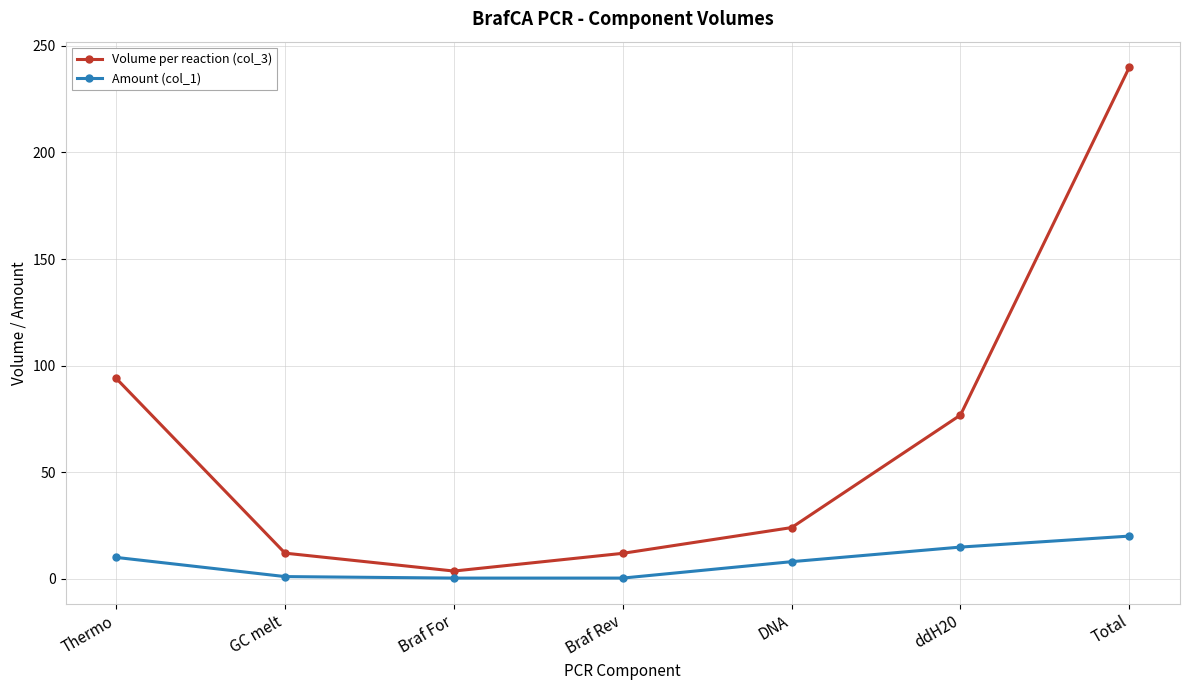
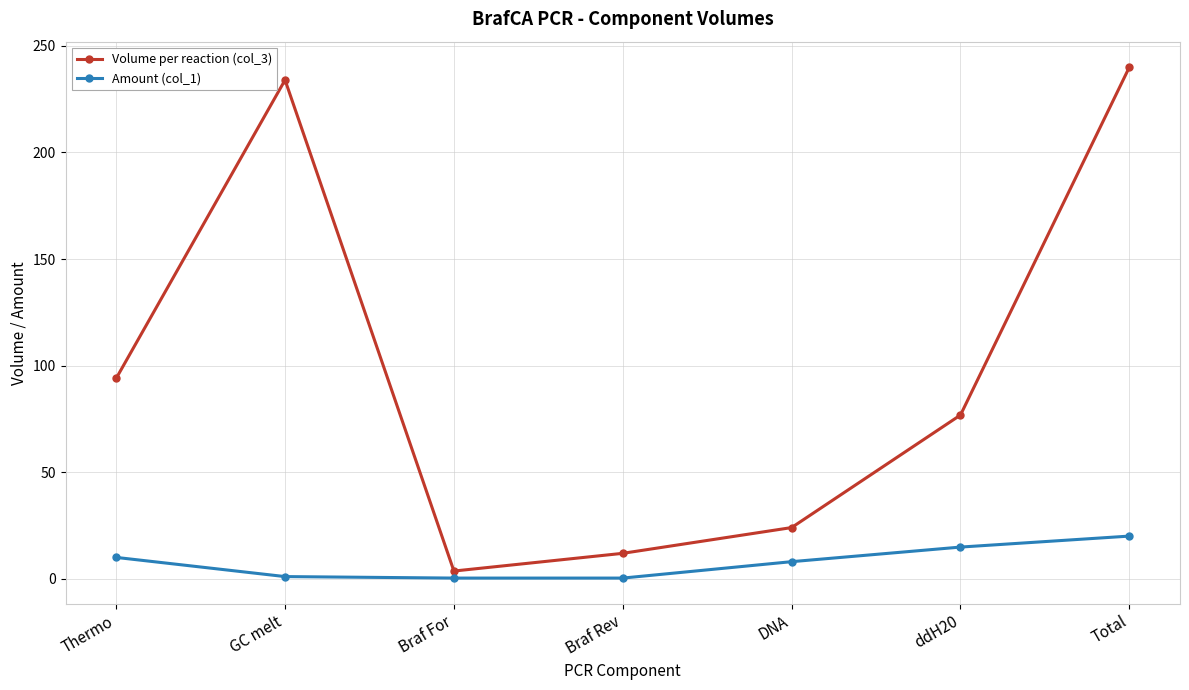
  {
    "Volume per reaction (col_3)": {
      "Thermo": 94,
-     "GC melt": 12,
+     "GC melt": 234,
      "Braf For": 4,
      "Braf Rev": 12,
      "DNA": 24,
      "ddH20": 77,
      "Total": 240
    },
    "Amount (col_1)": {
      "Thermo": 10,
      "GC melt": 1,
      "Braf For": 0,
      "Braf Rev": 0,
      "DNA": 8,
      "ddH20": 15,
      "Total": 20
    }
  }
